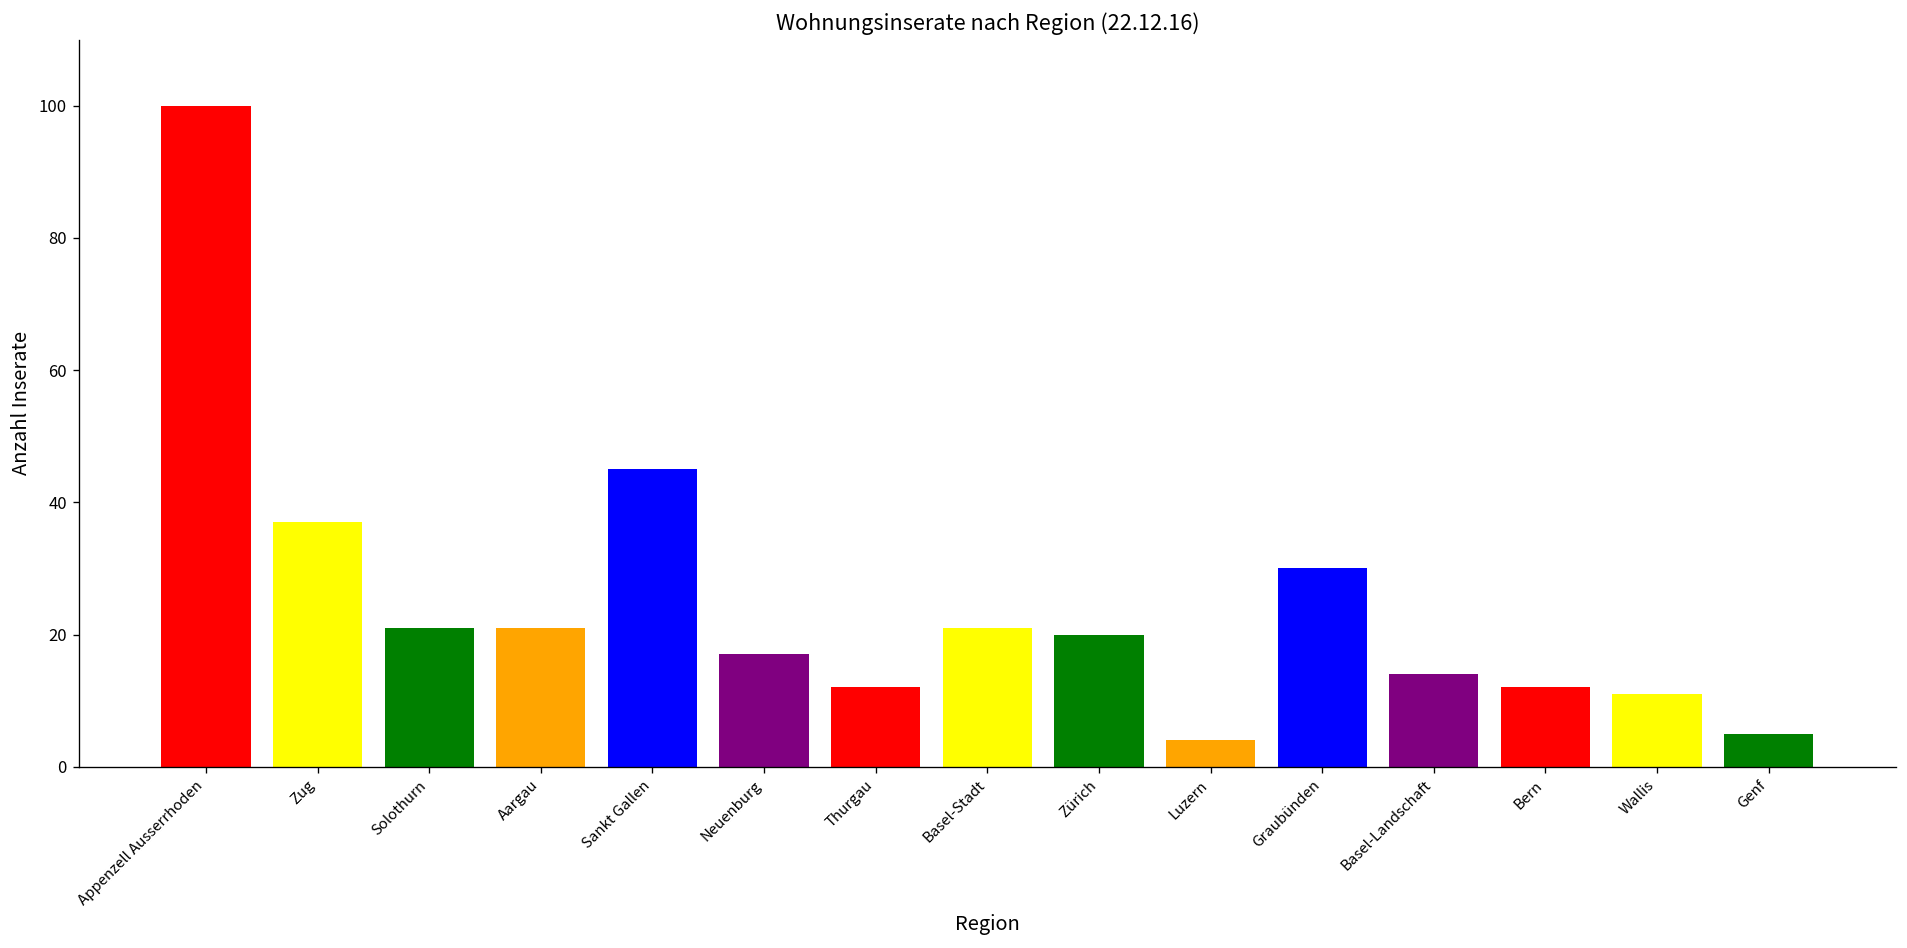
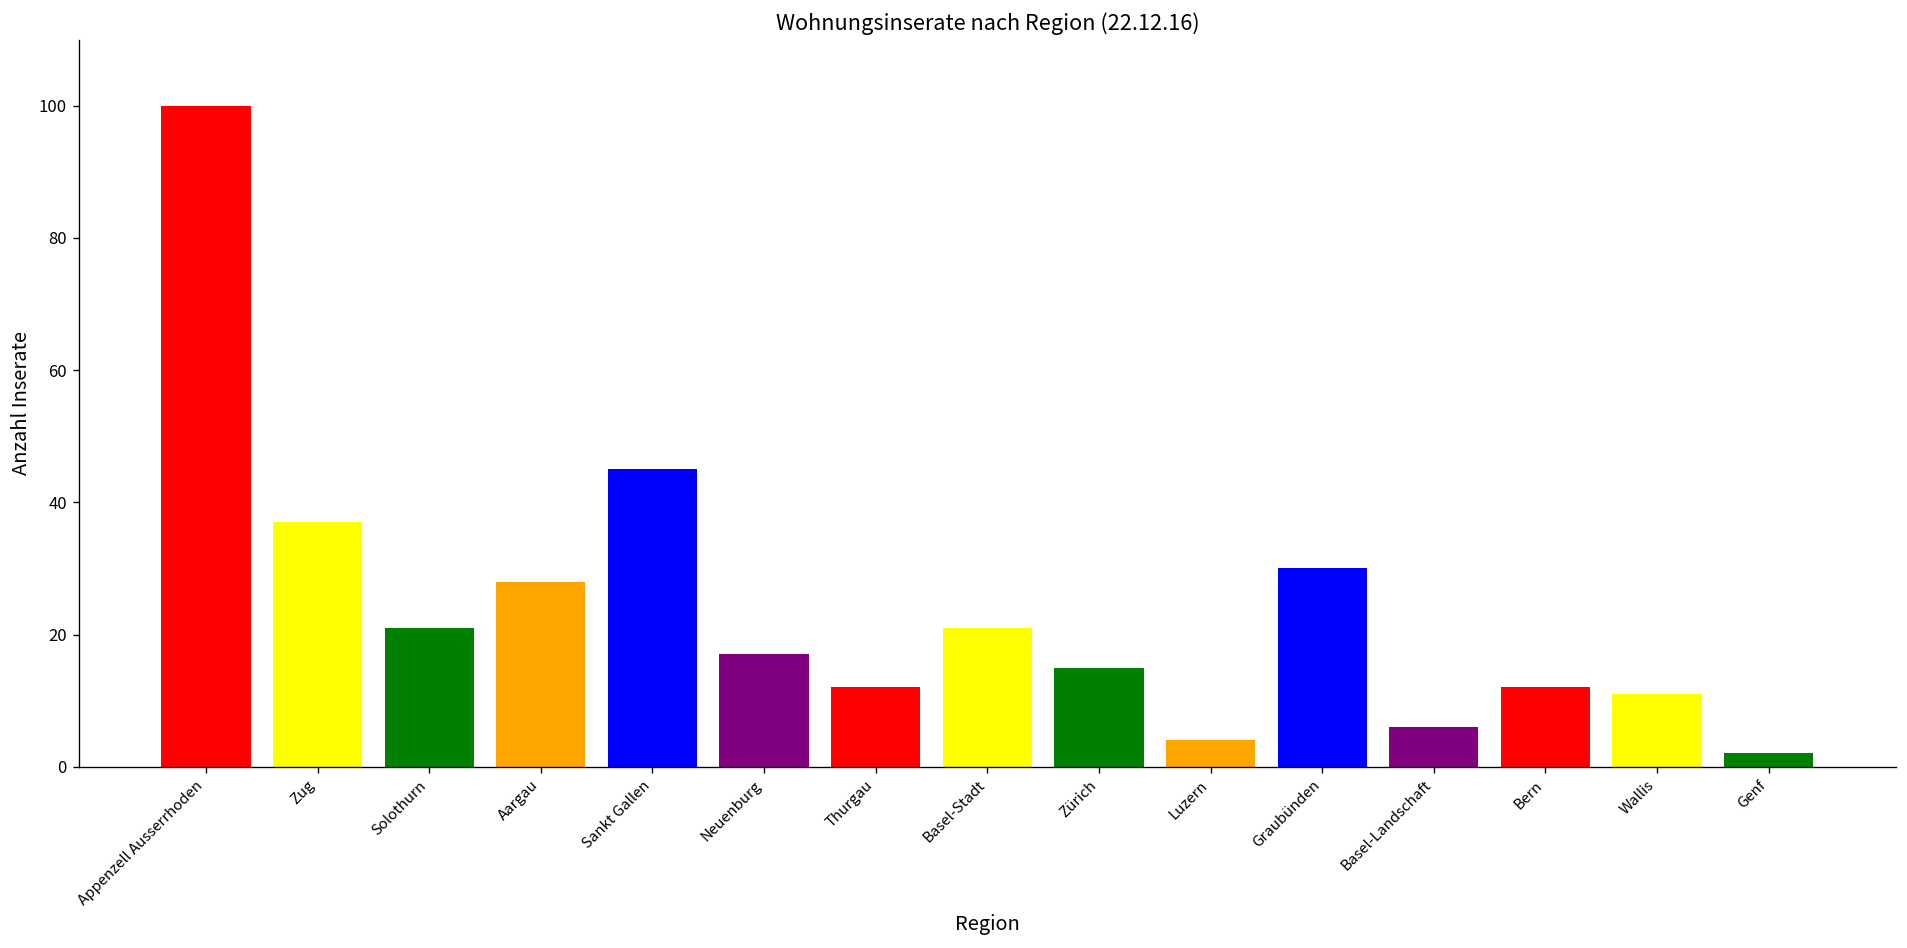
  {
    "Appenzell Ausserrhoden": 100,
    "Zug": 37,
    "Solothurn": 21,
-   "Aargau": 21,
+   "Aargau": 28,
    "Sankt Gallen": 45,
    "Neuenburg": 17,
    "Thurgau": 12,
    "Basel-Stadt": 21,
-   "Zürich": 20,
+   "Zürich": 15,
    "Luzern": 4,
    "Graubünden": 30,
-   "Basel-Landschaft": 14,
+   "Basel-Landschaft": 6,
    "Bern": 12,
    "Wallis": 11,
-   "Genf": 5
+   "Genf": 2
  }
